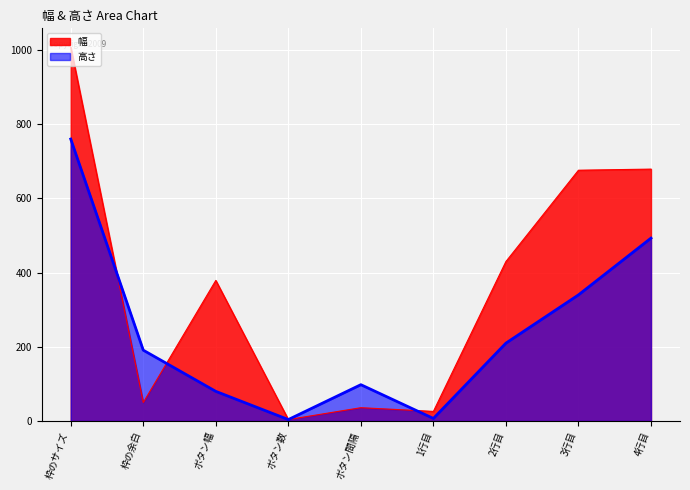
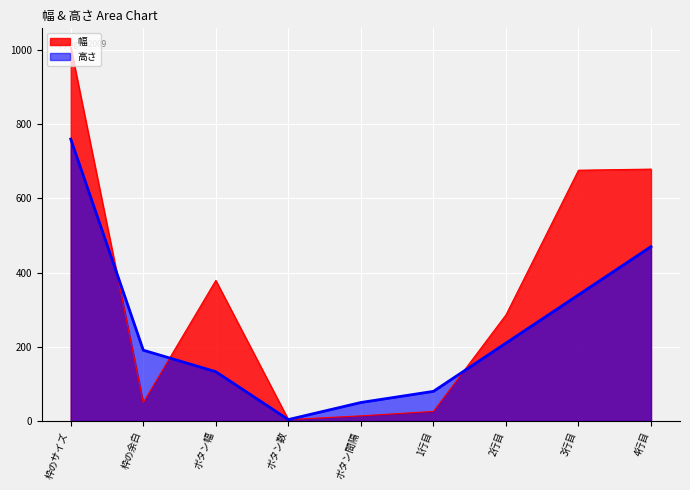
  {
    "幅": {
      "枠の余白": 50,
      "ボタン幅": 380,
-     "ボタン間隔": 40,
+     "ボタン間隔": 10,
      "1行目": 30,
-     "2行目": 430,
+     "2行目": 290,
      "3行目": 680,
      "4行目": 680
    },
    "高さ": {
      "枠のサイズ": 760,
      "枠の余白": 190,
-     "ボタン幅": 80,
-     "ボタン間隔": 100,
-     "1行目": 10,
+     "ボタン幅": 130,
+     "ボタン間隔": 50,
+     "1行目": 80,
      "2行目": 210,
      "3行目": 340,
-     "4行目": 490
+     "4行目": 470
    }
  }
